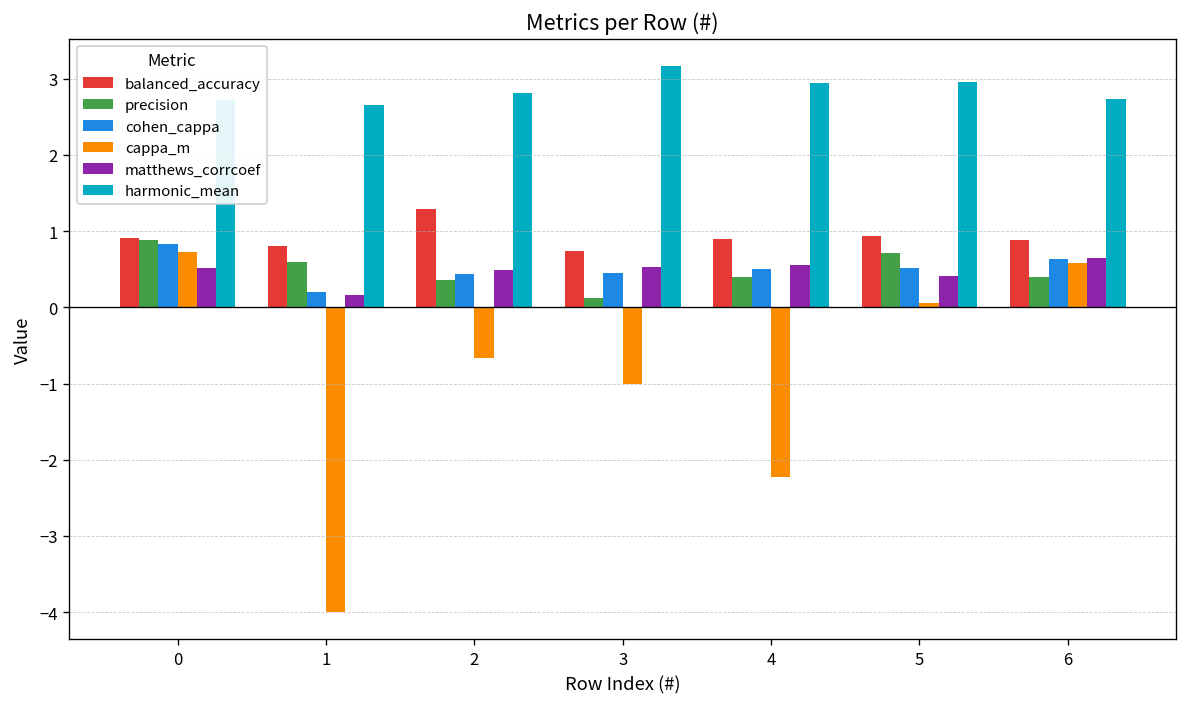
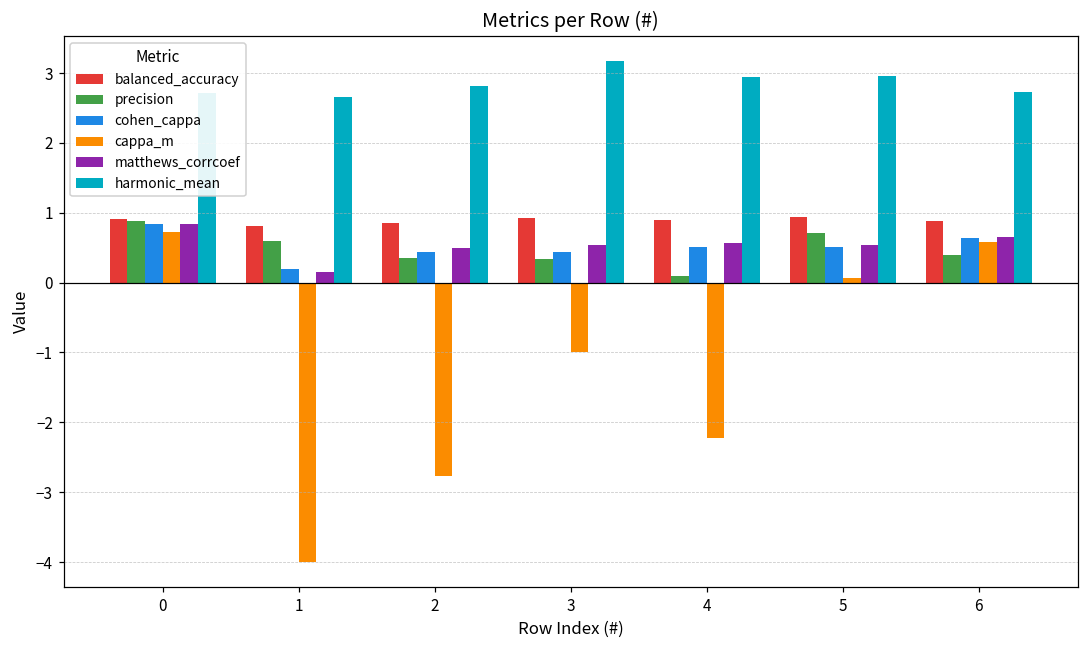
  {
    "balanced_accuracy": {
      "0": 0.9,
      "1": 0.8,
-     "2": 1.3,
-     "3": 0.7,
+     "2": 0.9,
+     "3": 0.9,
      "4": 0.9,
      "5": 0.9,
      "6": 0.9
    },
    "precision": {
      "0": 0.9,
      "1": 0.6,
      "2": 0.4,
-     "3": 0.1,
-     "4": 0.4,
+     "3": 0.3,
+     "4": 0.1,
      "5": 0.7,
      "6": 0.4
    },
    "cappa_m": {
      "0": 0.7,
      "1": -4.0,
-     "2": -0.7,
+     "2": -2.8,
      "3": -1.0,
      "4": -2.2,
      "5": 0.1,
      "6": 0.6
    },
    "matthews_corrcoef": {
-     "0": 0.5,
+     "0": 0.8,
      "1": 0.2,
      "2": 0.5,
      "3": 0.5,
      "4": 0.6,
-     "5": 0.4,
+     "5": 0.5,
      "6": 0.6
    }
  }
